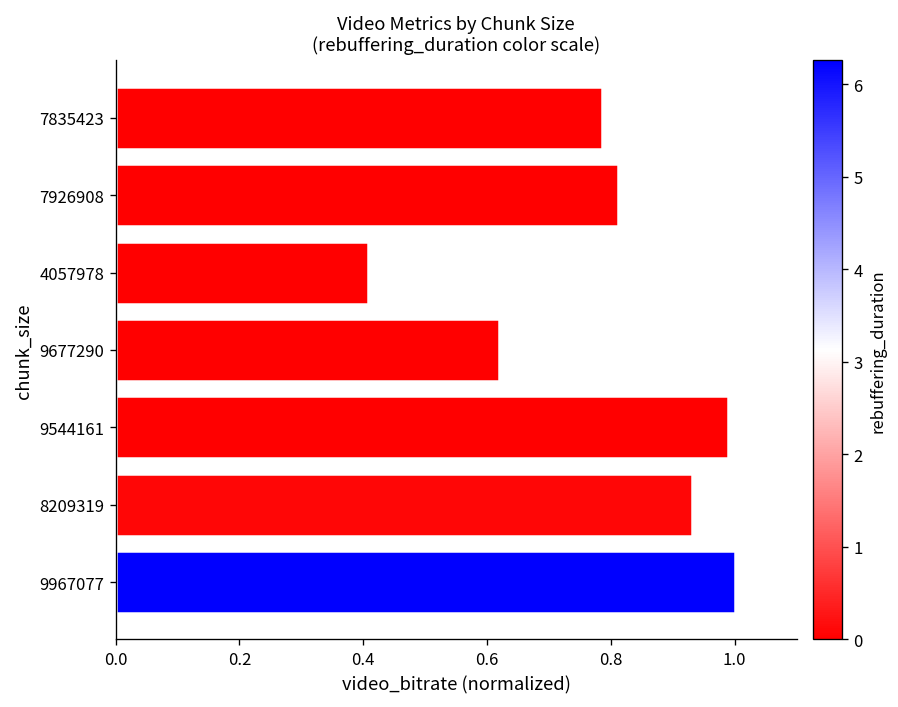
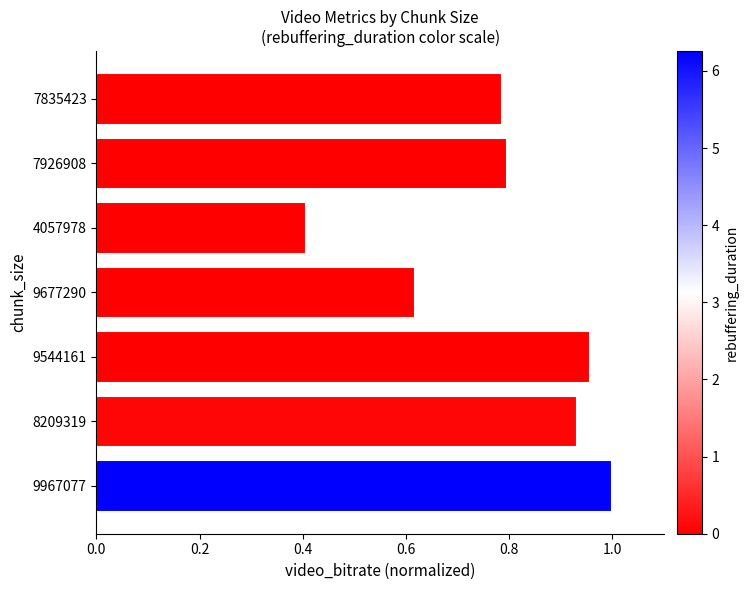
  {
    "7835423": 0.79,
-   "7926908": 0.81,
+   "7926908": 0.80,
    "4057978": 0.41,
    "9677290": 0.62,
-   "9544161": 0.99,
+   "9544161": 0.96,
    "8209319": 0.93,
    "9967077": 1.00
  }
